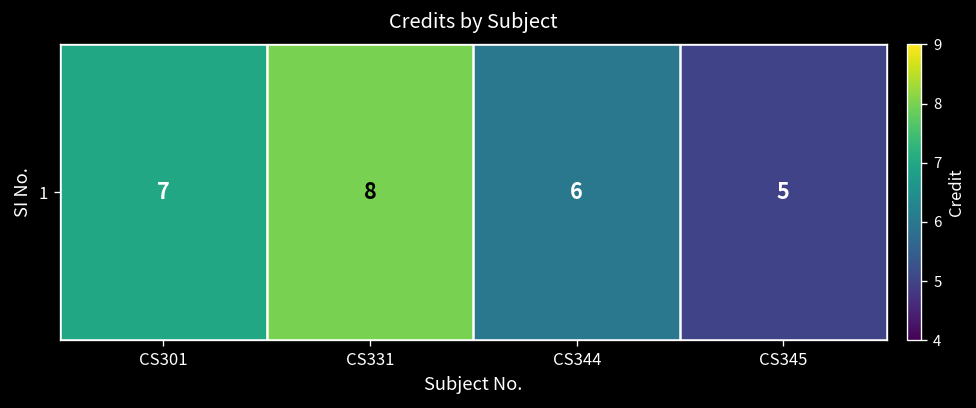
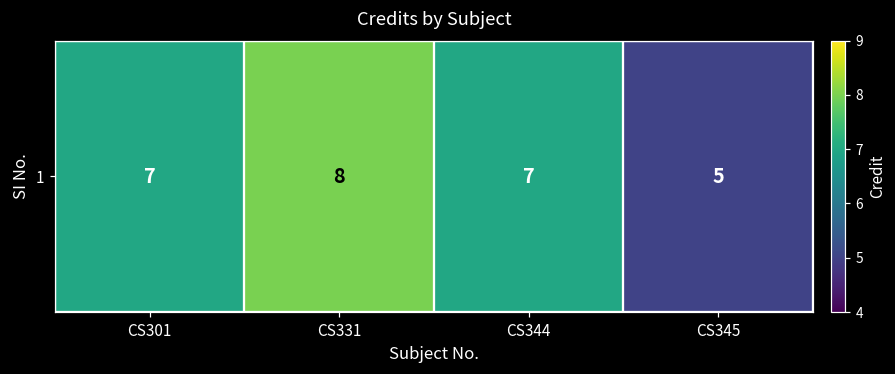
  {
    "1": {
      "CS301": 7,
      "CS331": 8,
-     "CS344": 6,
+     "CS344": 7,
      "CS345": 5
    }
  }
